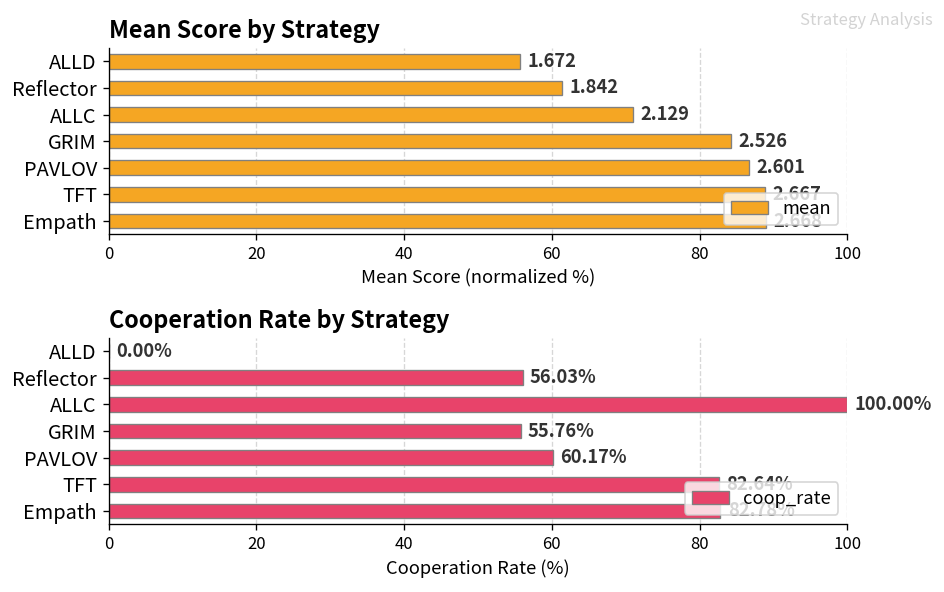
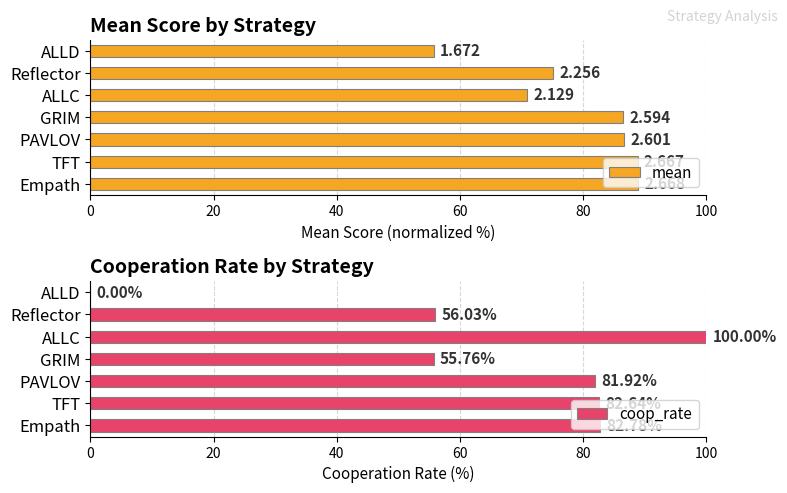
  {
    "Mean Score by Strategy": {
-     "Reflector": "1.842",
-     "GRIM": "2.526"
+     "Reflector": "2.256",
+     "GRIM": "2.594"
    },
    "Cooperation Rate by Strategy": {
      "ALLD": "0.00%",
      "Reflector": "56.03%",
      "ALLC": "100.00%",
      "GRIM": "55.76%",
-     "PAVLOV": "60.17%"
+     "PAVLOV": "81.92%"
    }
  }
